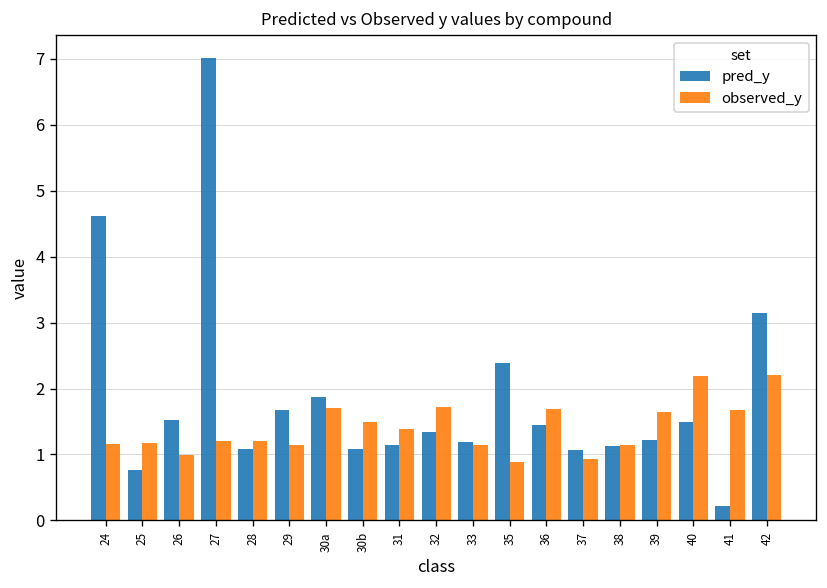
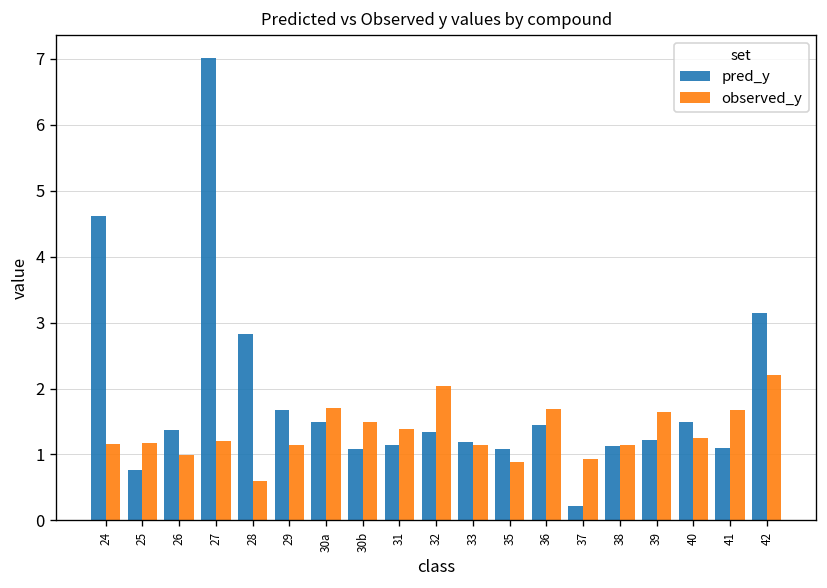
  {
    "pred_y": {
      "24": 4.6,
      "25": 0.8,
-     "26": 1.5,
+     "26": 1.4,
      "27": 7.0,
-     "28": 1.1,
+     "28": 2.8,
      "29": 1.7,
-     "30a": 1.9,
+     "30a": 1.5,
      "30b": 1.1,
      "31": 1.2,
      "32": 1.3,
      "33": 1.2,
-     "35": 2.4,
+     "35": 1.1,
      "36": 1.4,
-     "37": 1.1,
+     "37": 0.2,
      "38": 1.1,
      "39": 1.2,
      "40": 1.5,
-     "41": 0.2,
+     "41": 1.1,
      "42": 3.2
    },
    "observed_y": {
      "24": 1.2,
      "25": 1.2,
      "26": 1.0,
      "27": 1.2,
-     "28": 1.2,
+     "28": 0.6,
      "29": 1.1,
      "30a": 1.7,
      "30b": 1.5,
      "31": 1.4,
-     "32": 1.7,
+     "32": 2.0,
      "33": 1.1,
      "35": 0.9,
      "36": 1.7,
      "37": 0.9,
      "38": 1.2,
      "39": 1.7,
-     "40": 2.2,
+     "40": 1.3,
      "41": 1.7,
      "42": 2.2
    }
  }
